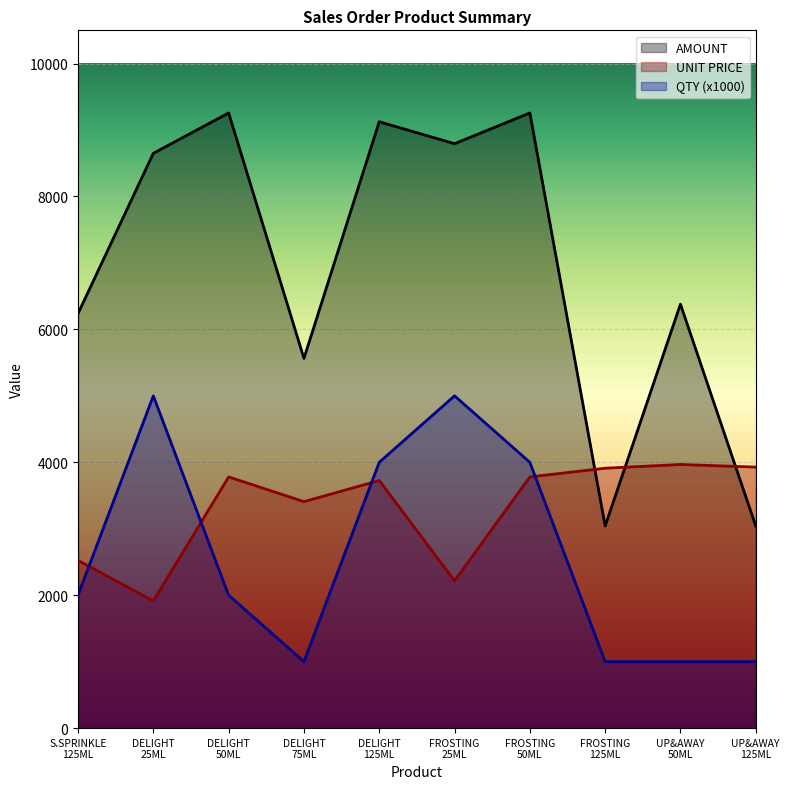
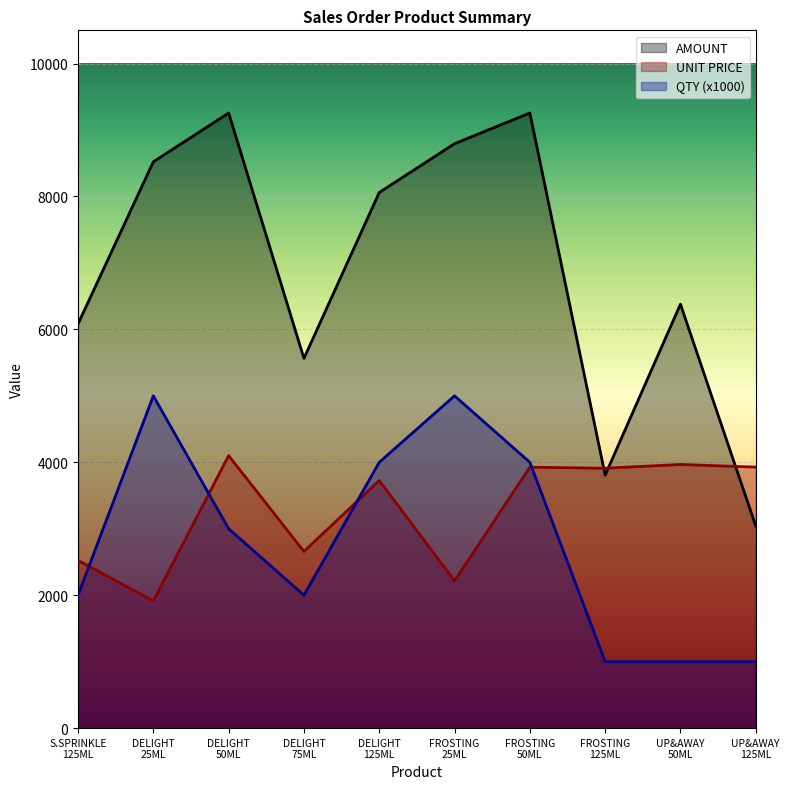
  {
    "AMOUNT": {
-     "S.SPRINKLE 125ML": 6200,
-     "DELIGHT 25ML": 8600,
+     "S.SPRINKLE 125ML": 6100,
+     "DELIGHT 25ML": 8500,
      "DELIGHT 50ML": 9300,
      "DELIGHT 75ML": 5600,
-     "DELIGHT 125ML": 9100,
+     "DELIGHT 125ML": 8100,
      "FROSTING 25ML": 8800,
      "FROSTING 50ML": 9300,
-     "FROSTING 125ML": 3000,
+     "FROSTING 125ML": 3800,
      "UP&AWAY 50ML": 6400,
      "UP&AWAY 125ML": 3000
    },
    "UNIT PRICE": {
      "S.SPRINKLE 125ML": 2500,
      "DELIGHT 25ML": 1900,
-     "DELIGHT 50ML": 3800,
-     "DELIGHT 75ML": 3400,
+     "DELIGHT 50ML": 4100,
+     "DELIGHT 75ML": 2700,
      "DELIGHT 125ML": 3700,
      "FROSTING 25ML": 2200,
-     "FROSTING 50ML": 3800,
+     "FROSTING 50ML": 3900,
      "FROSTING 125ML": 3900,
      "UP&AWAY 50ML": 4000,
      "UP&AWAY 125ML": 3900
    },
    "QTY (x1000)": {
      "S.SPRINKLE 125ML": 2000,
      "DELIGHT 25ML": 5000,
-     "DELIGHT 50ML": 2000,
-     "DELIGHT 75ML": 1000,
+     "DELIGHT 50ML": 3000,
+     "DELIGHT 75ML": 2000,
      "DELIGHT 125ML": 4000,
      "FROSTING 25ML": 5000,
      "FROSTING 50ML": 4000,
      "FROSTING 125ML": 1000,
      "UP&AWAY 50ML": 1000,
      "UP&AWAY 125ML": 1000
    }
  }
